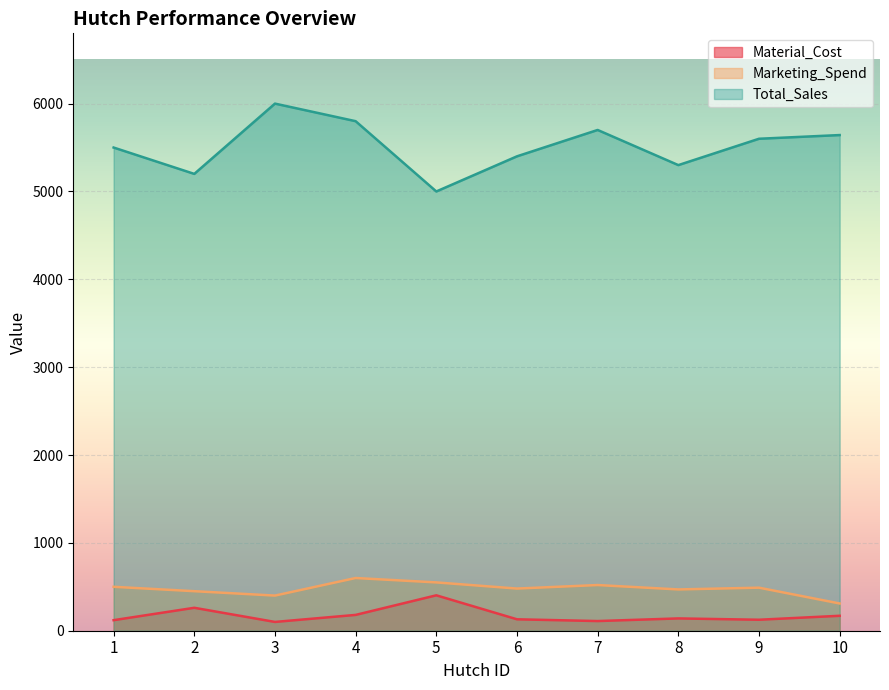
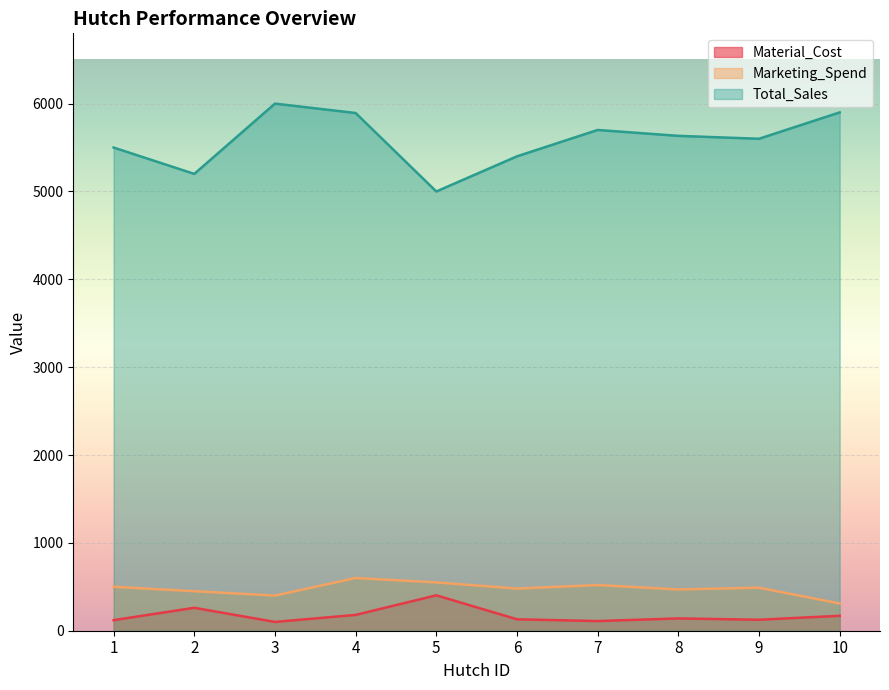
  {
    "Material_Cost": {
      "1": 100,
      "2": 300,
      "3": 100,
      "4": 200,
      "5": 400,
      "6": 100,
      "7": 100,
      "8": 100,
      "9": 100,
      "10": 200
    },
    "Marketing_Spend": {
      "1": 500,
      "2": 500,
      "3": 400,
      "4": 600,
      "5": 600,
      "6": 500,
      "7": 500,
      "8": 500,
      "9": 500,
      "10": 300
    },
    "Total_Sales": {
      "1": 5500,
      "2": 5200,
      "3": 6000,
-     "4": 5800,
+     "4": 5900,
      "5": 5000,
      "6": 5400,
      "7": 5700,
-     "8": 5300,
+     "8": 5600,
      "9": 5600,
-     "10": 5600
+     "10": 5900
    }
  }
